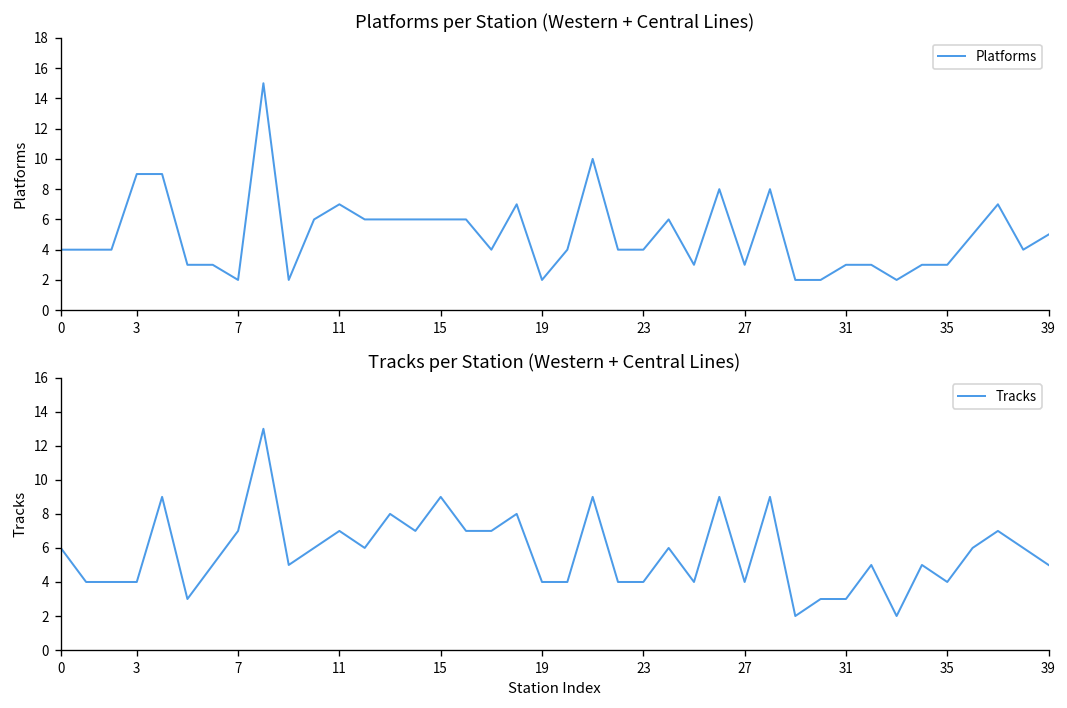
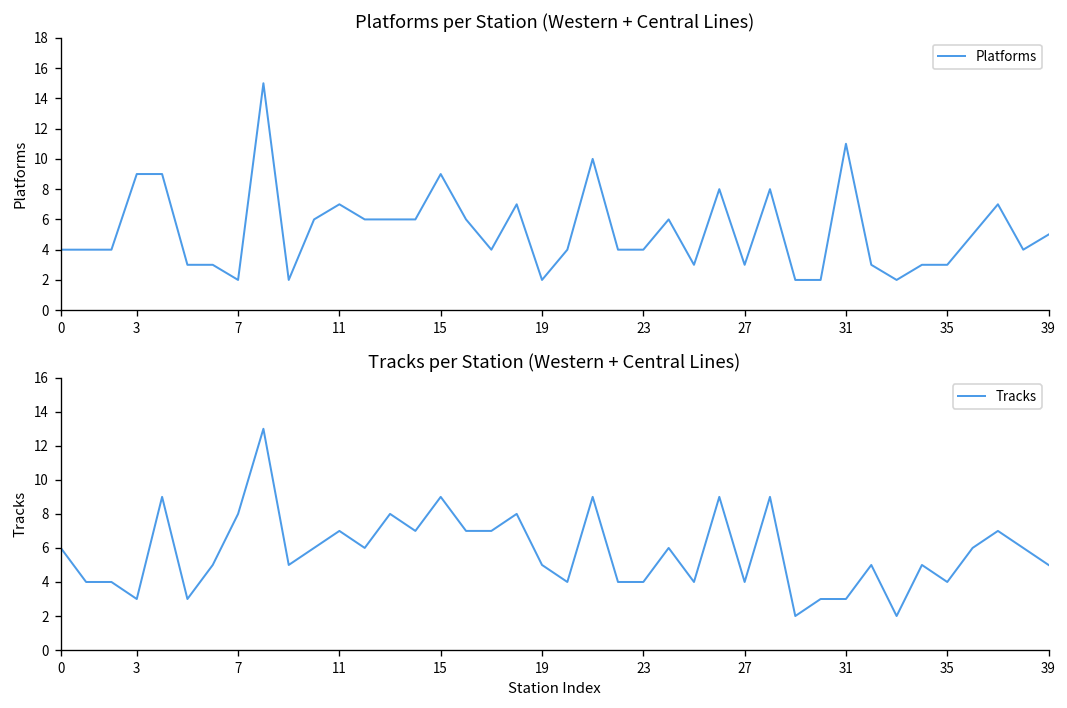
  {
    "Platforms per Station (Western + Central Lines)": {
      "0": 4,
      "3": 9,
      "7": 2,
      "11": 7,
-     "15": 6,
+     "15": 9,
      "19": 2,
      "23": 4,
      "27": 3,
-     "31": 3,
+     "31": 11,
      "35": 3,
      "39": 5
    },
    "Tracks per Station (Western + Central Lines)": {
      "0": 6,
-     "3": 4,
-     "7": 7,
+     "3": 3,
+     "7": 8,
      "11": 7,
      "15": 9,
-     "19": 4,
+     "19": 5,
      "23": 4,
      "27": 4,
      "31": 3,
      "35": 4,
      "39": 5
    }
  }
